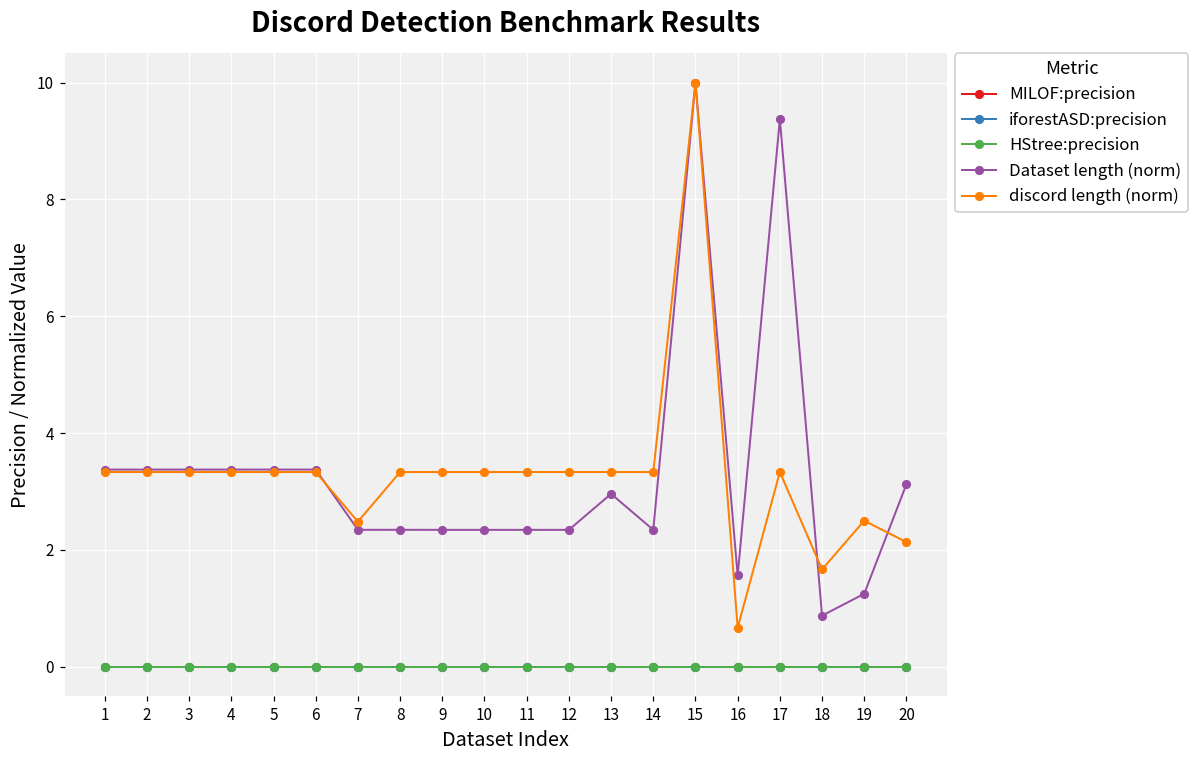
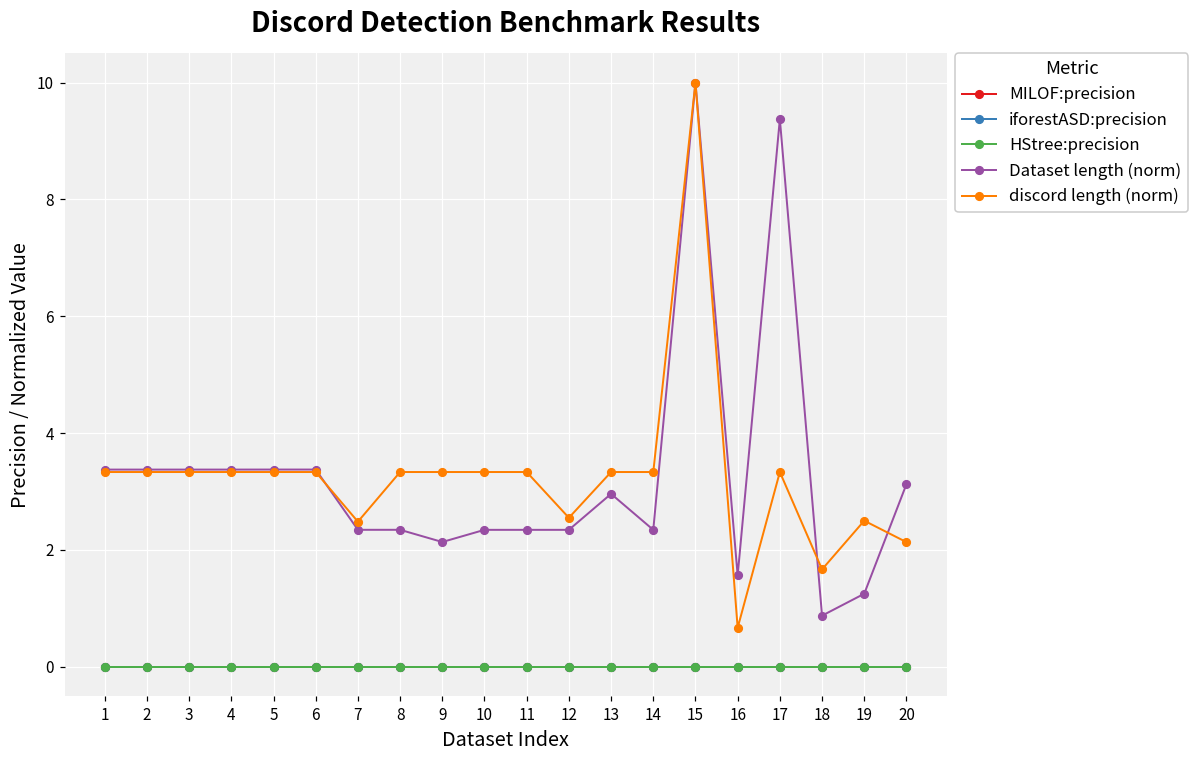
  {
    "HStree:precision": {
      "1": 0.0,
      "2": 0.0,
      "3": 0.0,
      "4": 0.0,
      "5": 0.0,
      "6": 0.0,
      "7": 0.0,
      "8": 0.0,
      "9": 0.0,
      "10": 0.0,
      "11": 0.0,
      "12": 0.0,
      "13": 0.0,
      "14": 0.0,
      "15": 0.0,
      "16": 0.0,
      "17": 0.0,
      "18": 0.0,
      "19": 0.0,
      "20": 0.0
    },
    "Dataset length (norm)": {
      "7": 2.3,
      "8": 2.3,
-     "9": 2.3,
+     "9": 2.1,
      "10": 2.3,
      "11": 2.3,
      "12": 2.3,
      "13": 3.0,
      "14": 2.3,
      "16": 1.6,
      "17": 9.4,
      "18": 0.9,
      "19": 1.3,
      "20": 3.1
    },
    "discord length (norm)": {
      "7": 2.5,
      "8": 3.3,
      "9": 3.3,
      "10": 3.3,
      "11": 3.3,
-     "12": 3.3,
+     "12": 2.6,
      "13": 3.3,
      "14": 3.3,
      "16": 0.7,
      "17": 3.3,
      "18": 1.7,
      "19": 2.5,
      "20": 2.1
    }
  }
